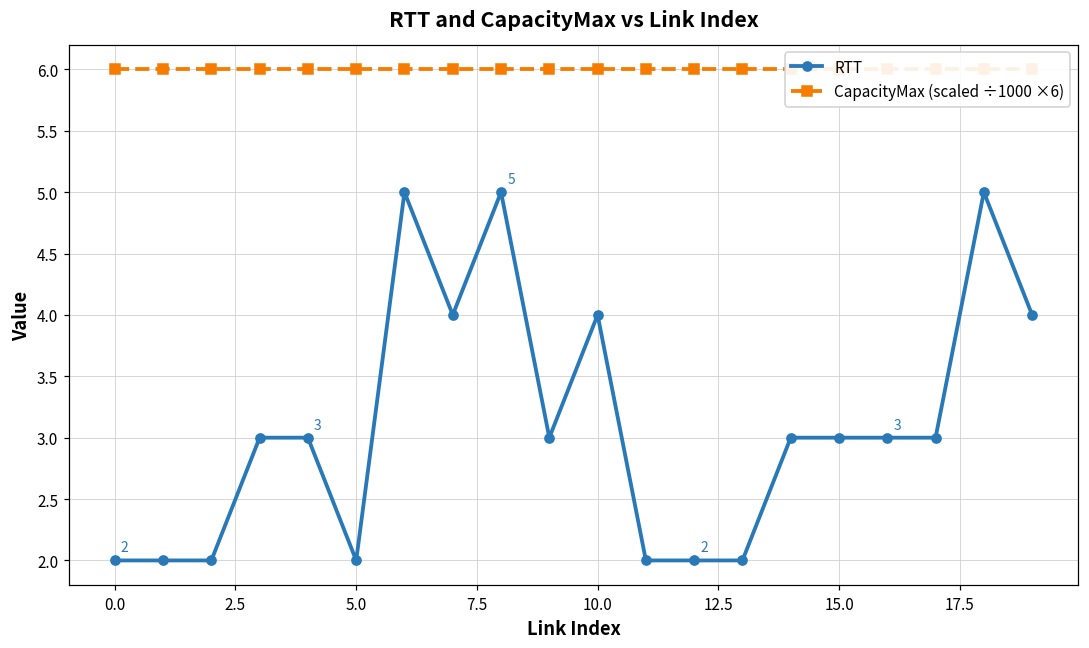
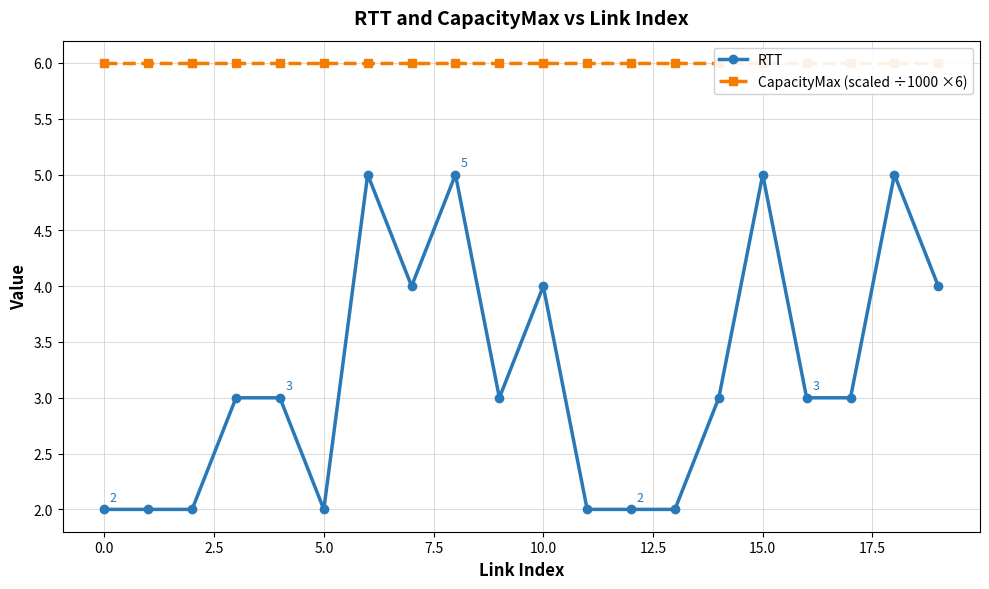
  {
    "RTT": {
      "5.0": 2,
      "10.0": 4,
-     "15.0": 3
+     "15.0": 5
    },
    "CapacityMax (scaled ÷1000 ×6)": {
      "0.0": 6,
      "5.0": 6,
      "10.0": 6
    }
  }
